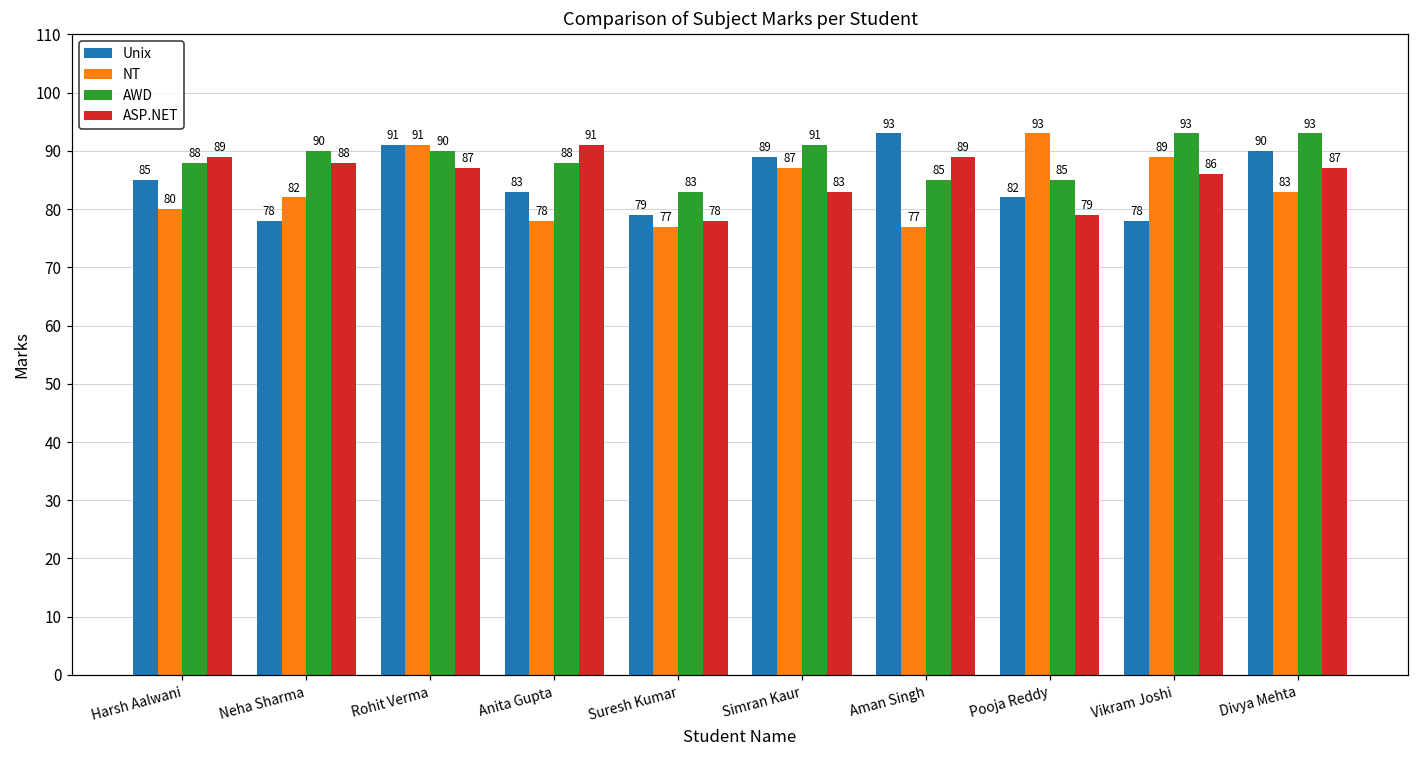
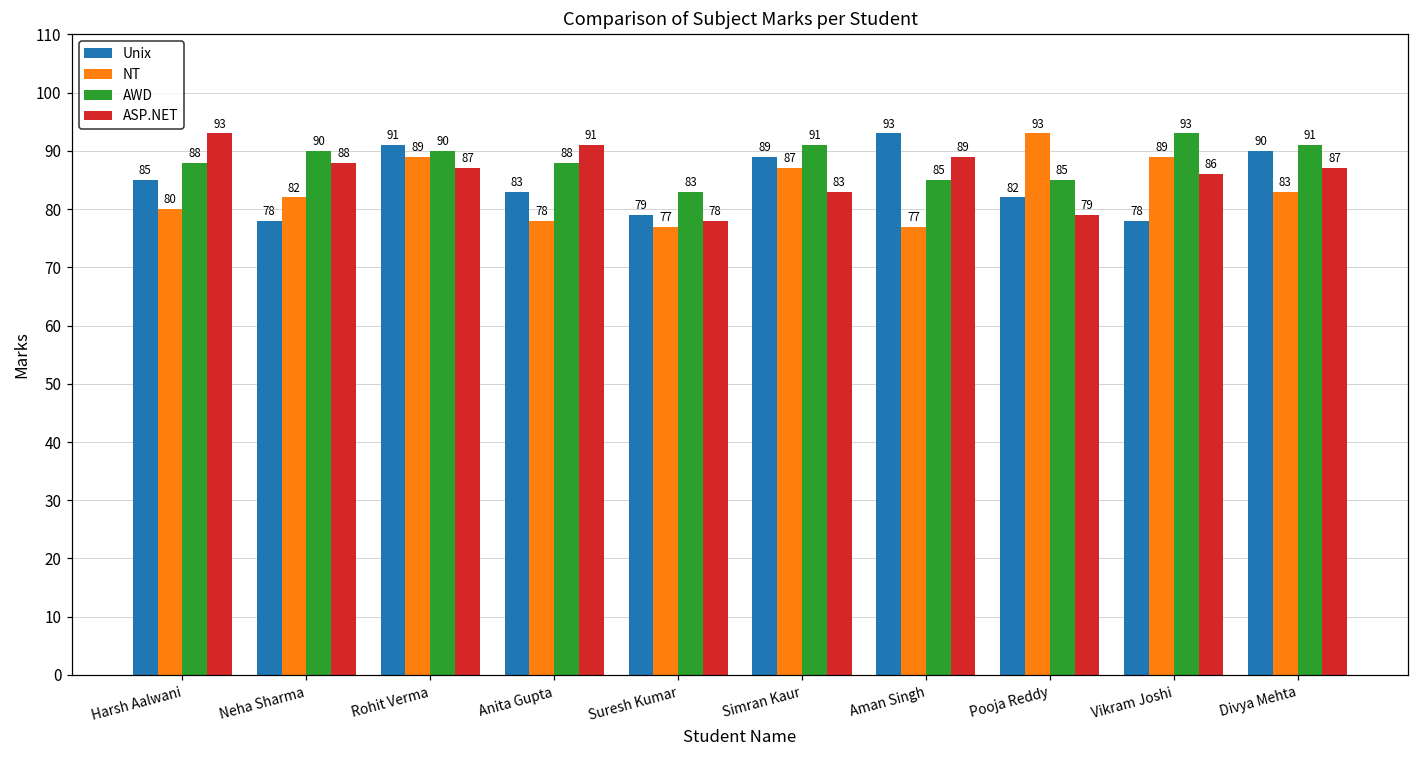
  {
    "Unix": {
      "Harsh Aalwani": 85,
      "Neha Sharma": 78,
      "Rohit Verma": 91,
      "Anita Gupta": 83,
      "Suresh Kumar": 79,
      "Simran Kaur": 89,
      "Aman Singh": 93,
      "Pooja Reddy": 82,
      "Vikram Joshi": 78,
      "Divya Mehta": 90
    },
    "NT": {
      "Harsh Aalwani": 80,
      "Neha Sharma": 82,
-     "Rohit Verma": 91,
+     "Rohit Verma": 89,
      "Anita Gupta": 78,
      "Suresh Kumar": 77,
      "Simran Kaur": 87,
      "Aman Singh": 77,
      "Pooja Reddy": 93,
      "Vikram Joshi": 89,
      "Divya Mehta": 83
    },
    "AWD": {
      "Harsh Aalwani": 88,
      "Neha Sharma": 90,
      "Rohit Verma": 90,
      "Anita Gupta": 88,
      "Suresh Kumar": 83,
      "Simran Kaur": 91,
      "Aman Singh": 85,
      "Pooja Reddy": 85,
      "Vikram Joshi": 93,
-     "Divya Mehta": 93
+     "Divya Mehta": 91
    },
    "ASP.NET": {
-     "Harsh Aalwani": 89,
+     "Harsh Aalwani": 93,
      "Neha Sharma": 88,
      "Rohit Verma": 87,
      "Anita Gupta": 91,
      "Suresh Kumar": 78,
      "Simran Kaur": 83,
      "Aman Singh": 89,
      "Pooja Reddy": 79,
      "Vikram Joshi": 86,
      "Divya Mehta": 87
    }
  }
